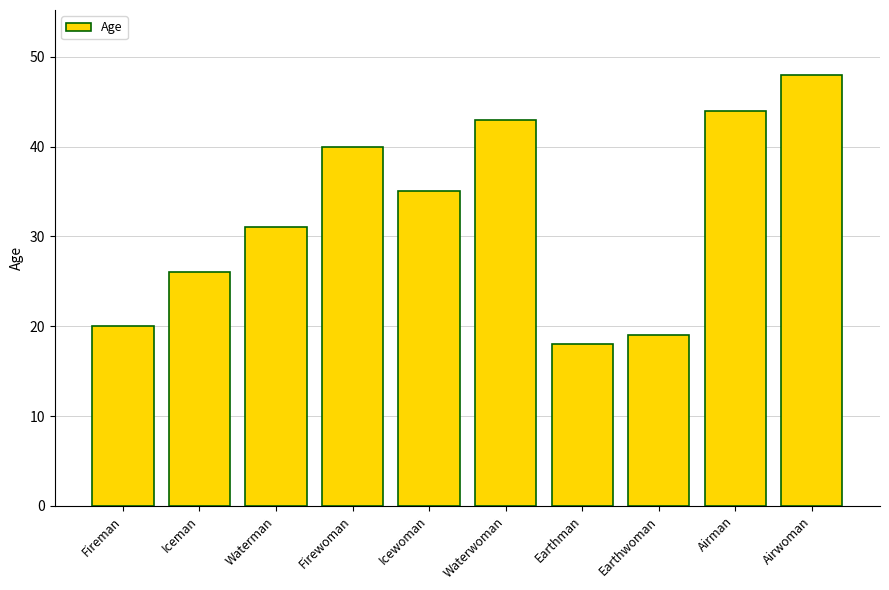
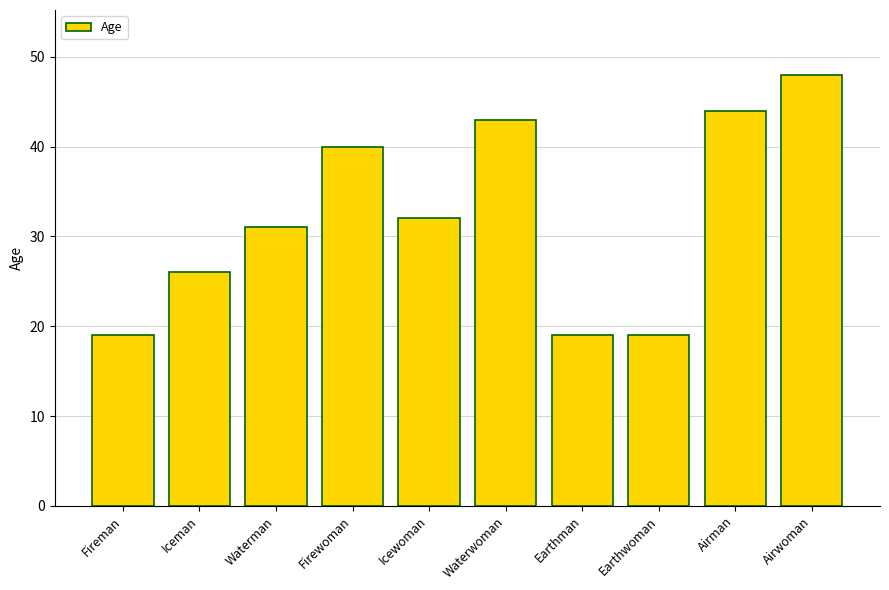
  {
-   "Fireman": 20,
+   "Fireman": 19,
    "Iceman": 26,
    "Waterman": 31,
    "Firewoman": 40,
-   "Icewoman": 35,
+   "Icewoman": 32,
    "Waterwoman": 43,
-   "Earthman": 18,
+   "Earthman": 19,
    "Earthwoman": 19,
    "Airman": 44,
    "Airwoman": 48
  }
